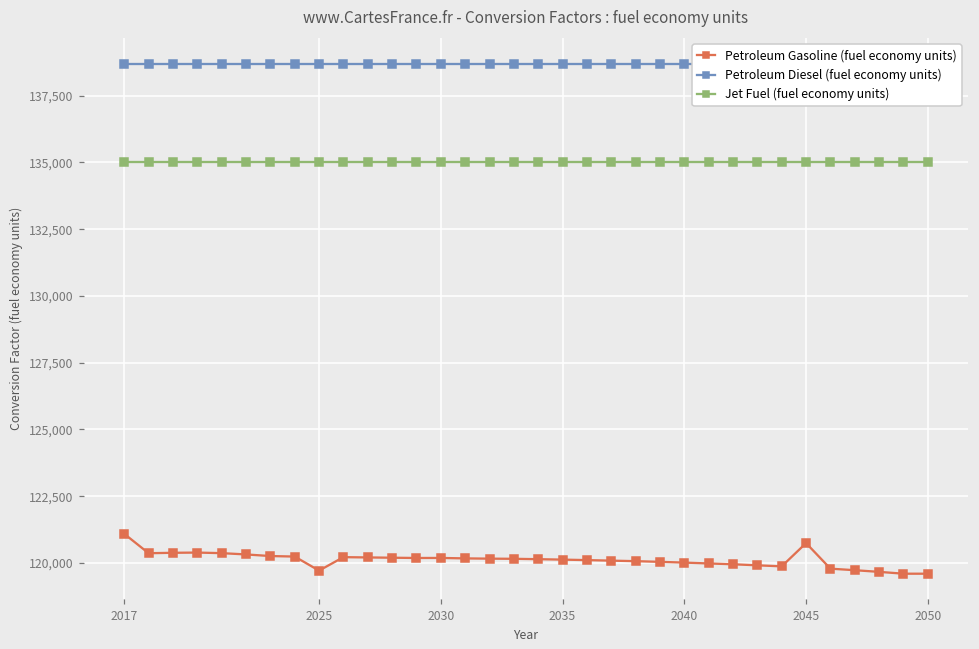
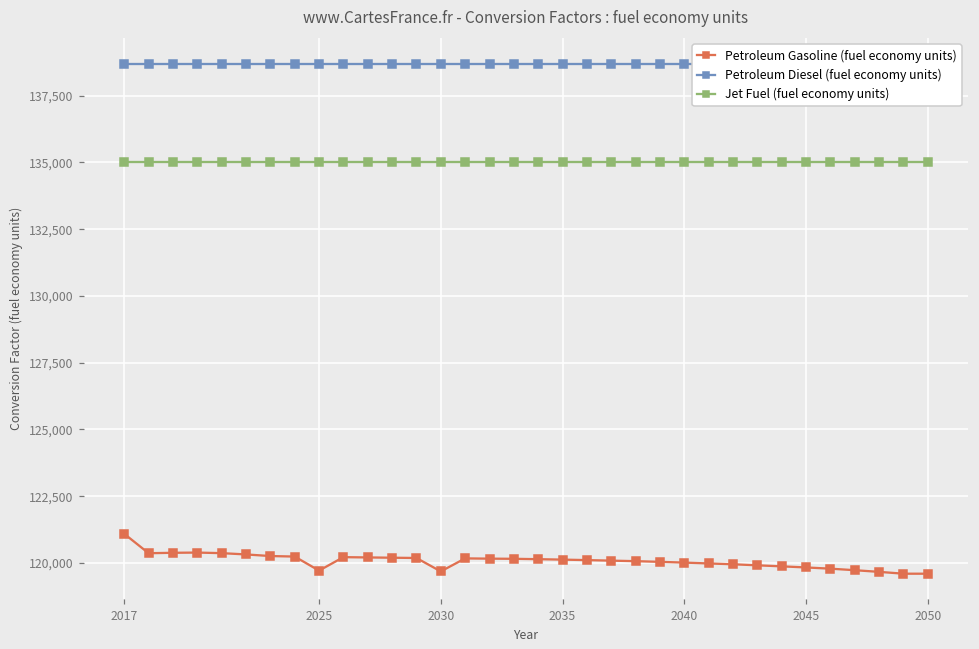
  {
    "Petroleum Gasoline (fuel economy units)": {
      "2017": "121,100",
      "2025": "119,700",
-     "2030": "120,200",
+     "2030": "119,700",
      "2035": "120,100",
      "2040": "120,000",
-     "2045": "120,700",
+     "2045": "119,800",
      "2050": "119,600"
    },
    "Petroleum Diesel (fuel economy units)": {
      "2017": "138,700",
      "2025": "138,700",
      "2030": "138,700",
      "2035": "138,700",
      "2040": "138,700"
    },
    "Jet Fuel (fuel economy units)": {
      "2017": "135,000",
      "2025": "135,000",
      "2030": "135,000",
      "2035": "135,000",
      "2040": "135,000",
      "2045": "135,000",
      "2050": "135,000"
    }
  }
